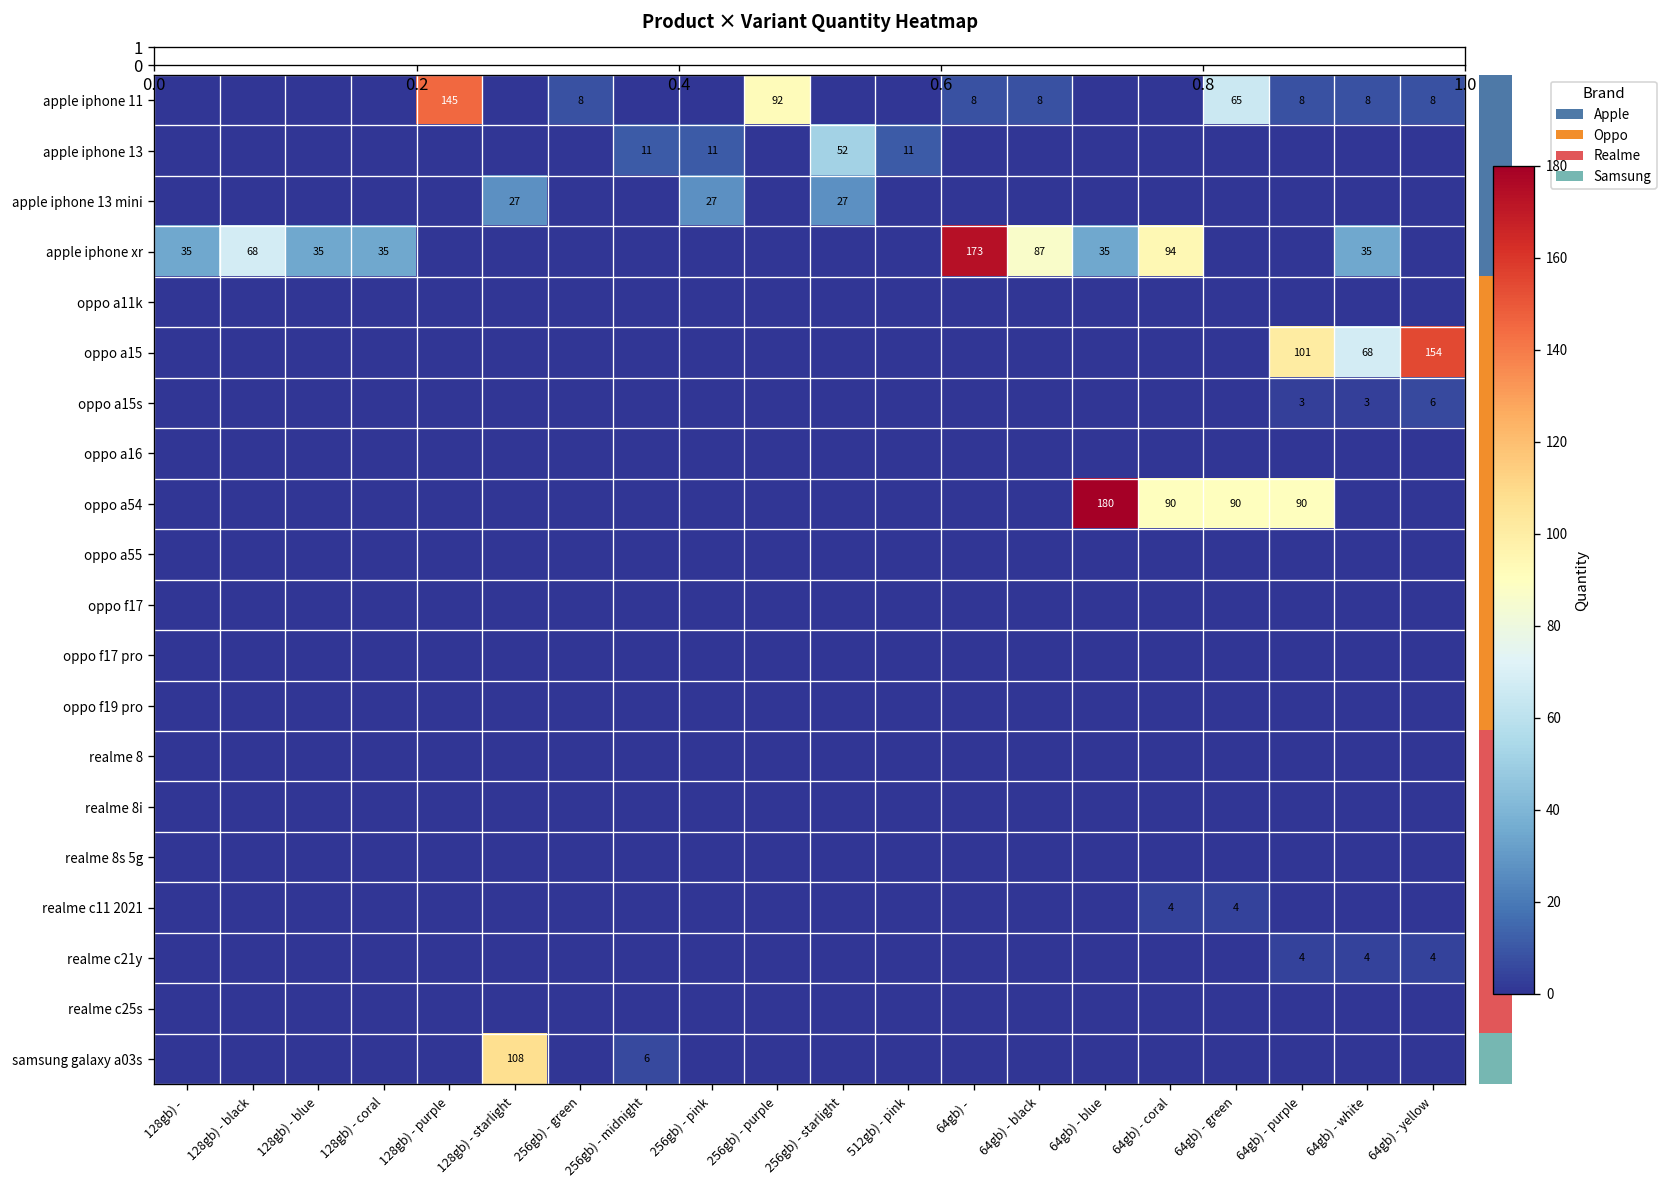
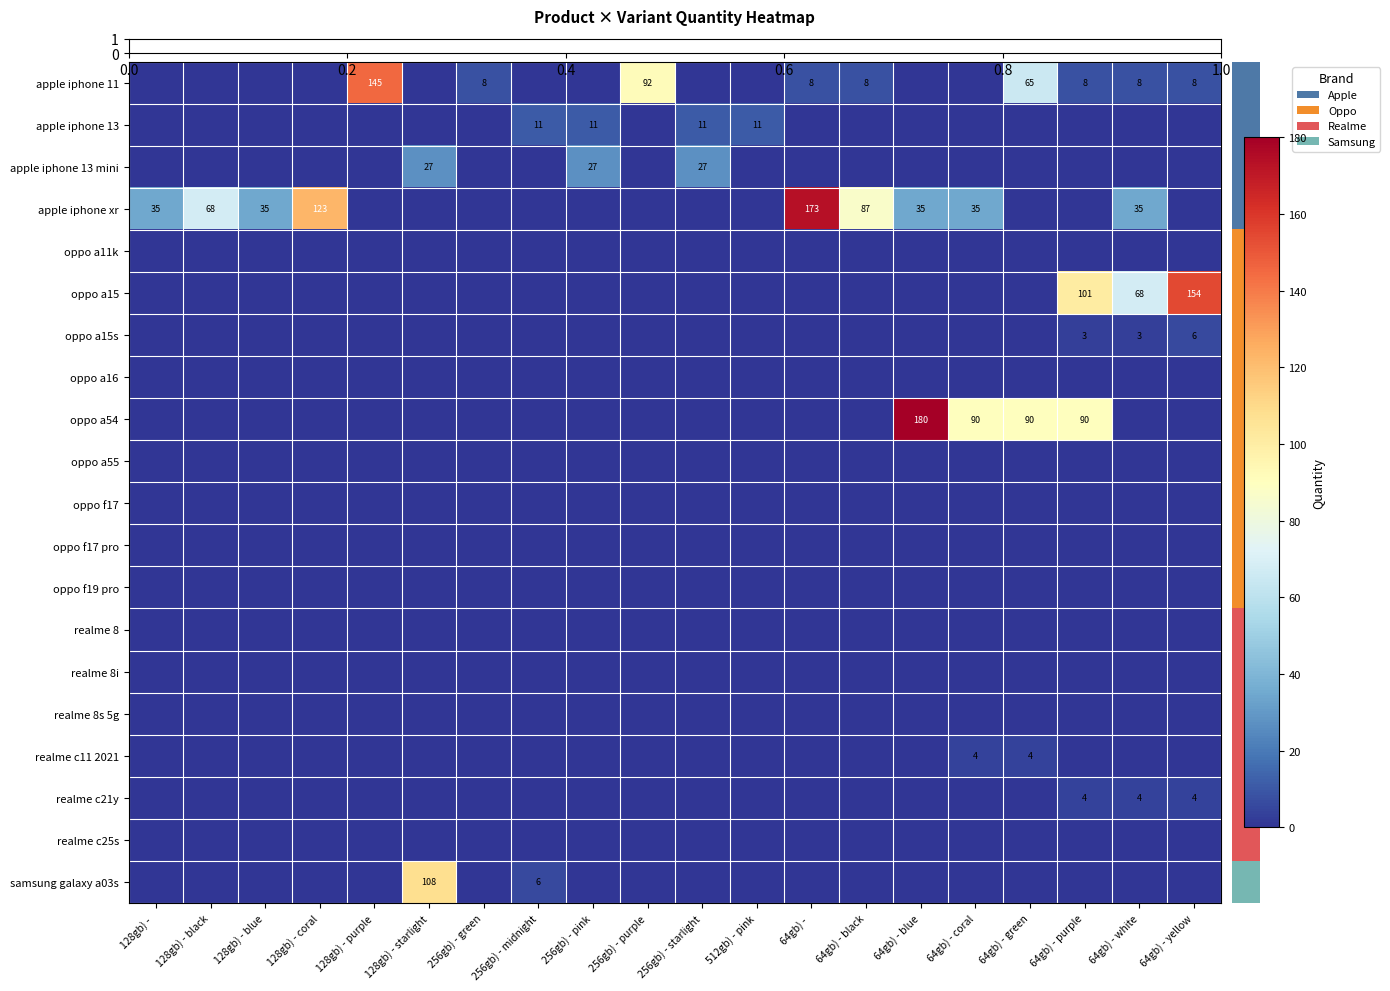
  {
    "apple iphone 11": {
      "128gb) - purple": 145,
      "256gb) - green": 8,
      "256gb) - purple": 92,
      "64gb) -": 8,
      "64gb) - black": 8,
      "64gb) - green": 65,
      "64gb) - purple": 8,
      "64gb) - white": 8,
      "64gb) - yellow": 8
    },
    "apple iphone 13": {
      "256gb) - midnight": 11,
      "256gb) - pink": 11,
-     "256gb) - starlight": 52,
+     "256gb) - starlight": 11,
      "512gb) - pink": 11
    },
    "apple iphone 13 mini": {
      "128gb) - starlight": 27,
      "256gb) - pink": 27,
      "256gb) - starlight": 27
    },
    "apple iphone xr": {
      "128gb) -": 35,
      "128gb) - black": 68,
      "128gb) - blue": 35,
-     "128gb) - coral": 35,
+     "128gb) - coral": 123,
      "64gb) -": 173,
      "64gb) - black": 87,
      "64gb) - blue": 35,
-     "64gb) - coral": 94,
+     "64gb) - coral": 35,
      "64gb) - white": 35
    },
    "oppo a15": {
      "64gb) - purple": 101,
      "64gb) - white": 68,
      "64gb) - yellow": 154
    },
    "oppo a15s": {
      "64gb) - purple": 3,
      "64gb) - white": 3,
      "64gb) - yellow": 6
    },
    "oppo a54": {
      "64gb) - blue": 180,
      "64gb) - coral": 90,
      "64gb) - green": 90,
      "64gb) - purple": 90
    },
    "realme c11 2021": {
      "64gb) - coral": 4,
      "64gb) - green": 4
    },
    "realme c21y": {
      "64gb) - purple": 4,
      "64gb) - white": 4,
      "64gb) - yellow": 4
    },
    "samsung galaxy a03s": {
      "128gb) - starlight": 108,
      "256gb) - midnight": 6
    }
  }
